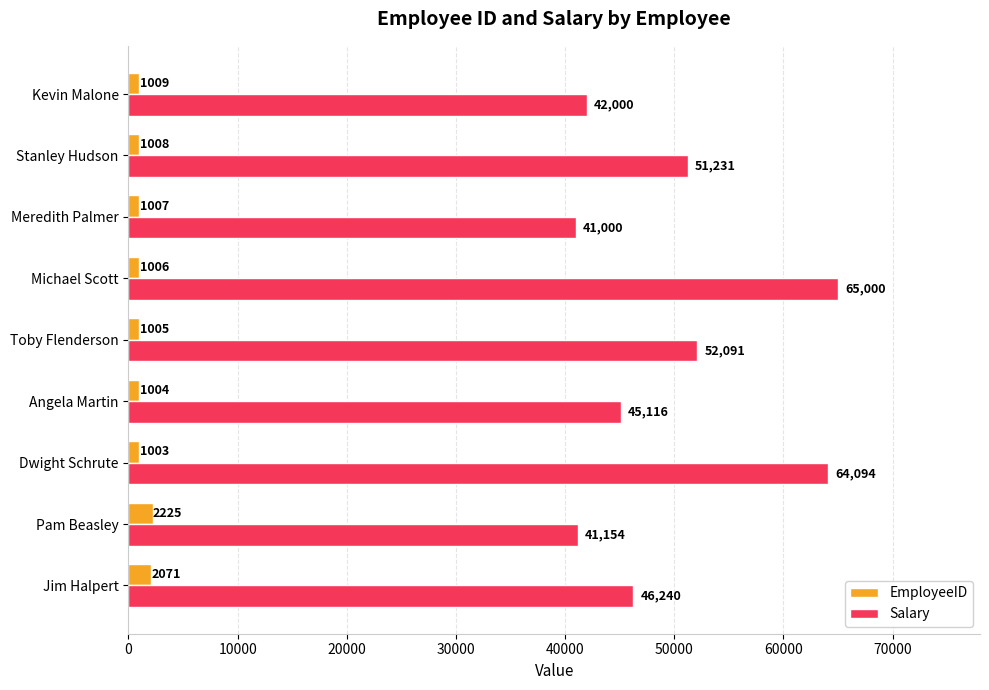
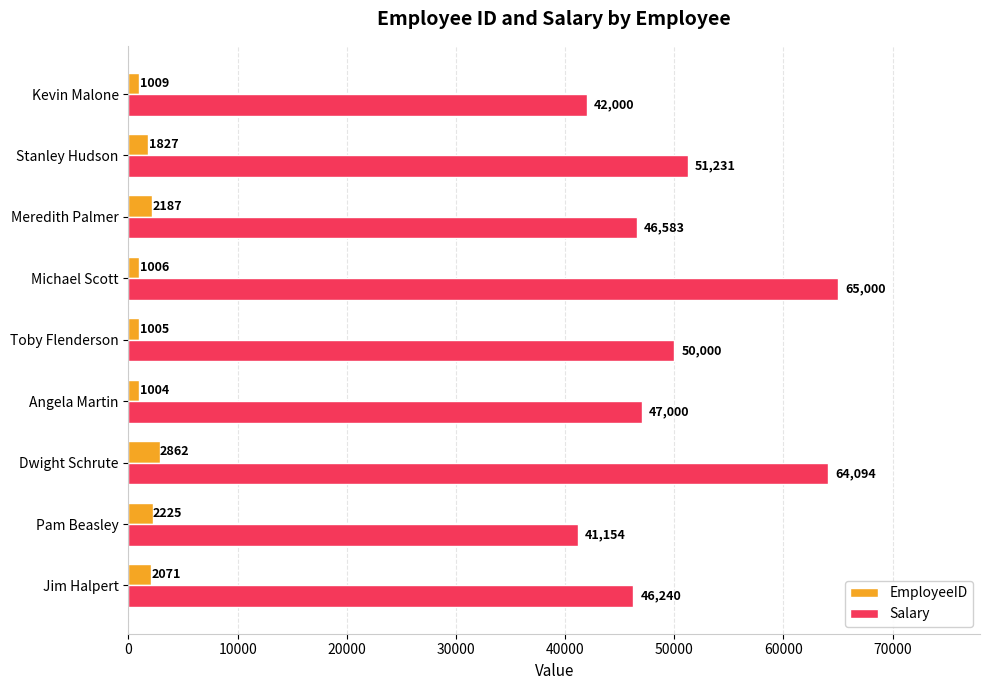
  {
    "EmployeeID": {
      "Kevin Malone": "1009",
-     "Stanley Hudson": "1008",
-     "Meredith Palmer": "1007",
+     "Stanley Hudson": "1827",
+     "Meredith Palmer": "2187",
      "Michael Scott": "1006",
      "Toby Flenderson": "1005",
      "Angela Martin": "1004",
-     "Dwight Schrute": "1003",
+     "Dwight Schrute": "2862",
      "Pam Beasley": "2225",
      "Jim Halpert": "2071"
    },
    "Salary": {
      "Kevin Malone": "42,000",
      "Stanley Hudson": "51,231",
-     "Meredith Palmer": "41,000",
+     "Meredith Palmer": "46,583",
      "Michael Scott": "65,000",
-     "Toby Flenderson": "52,091",
-     "Angela Martin": "45,116",
+     "Toby Flenderson": "50,000",
+     "Angela Martin": "47,000",
      "Dwight Schrute": "64,094",
      "Pam Beasley": "41,154",
      "Jim Halpert": "46,240"
    }
  }
